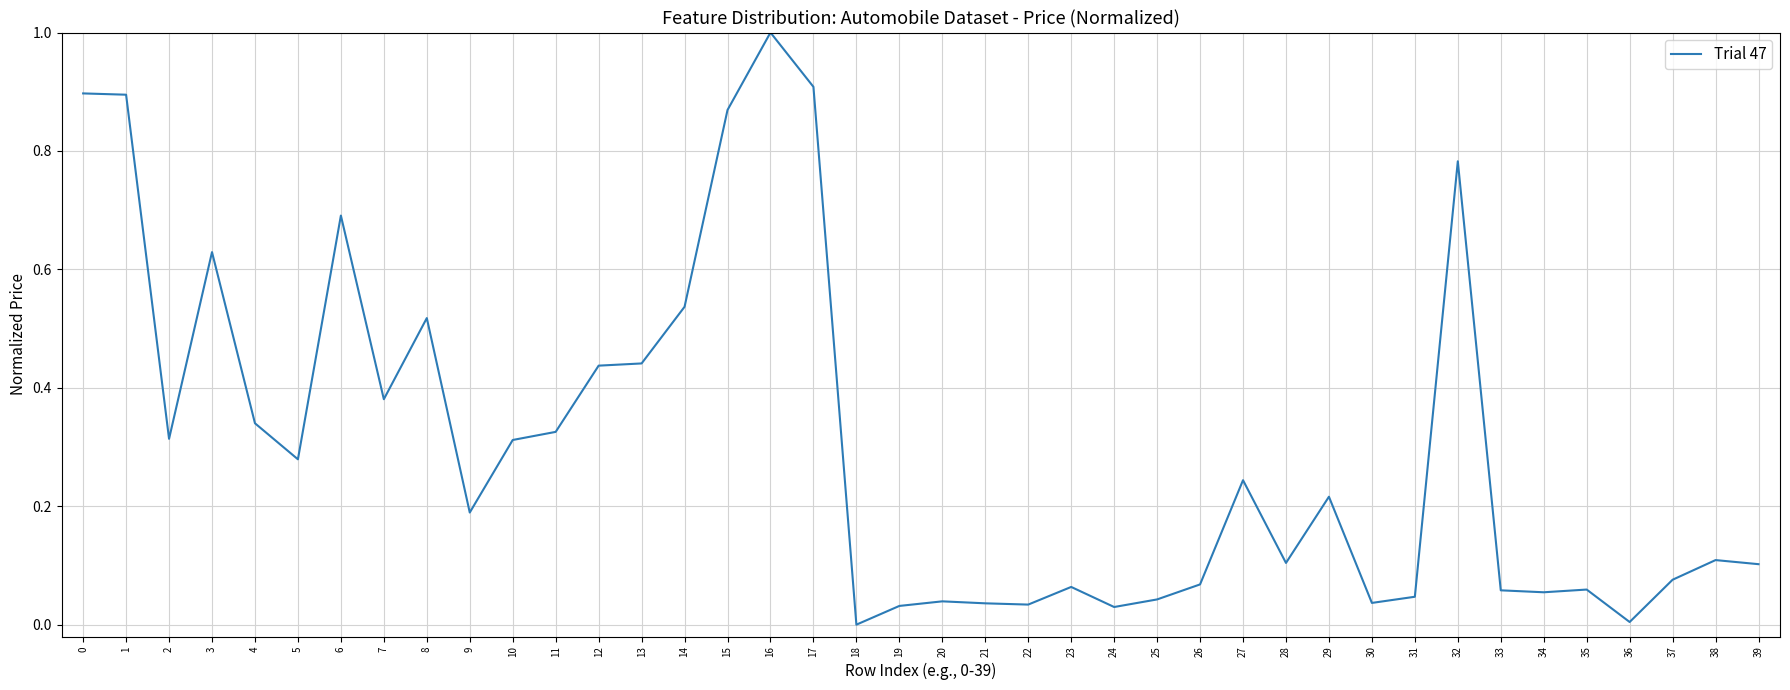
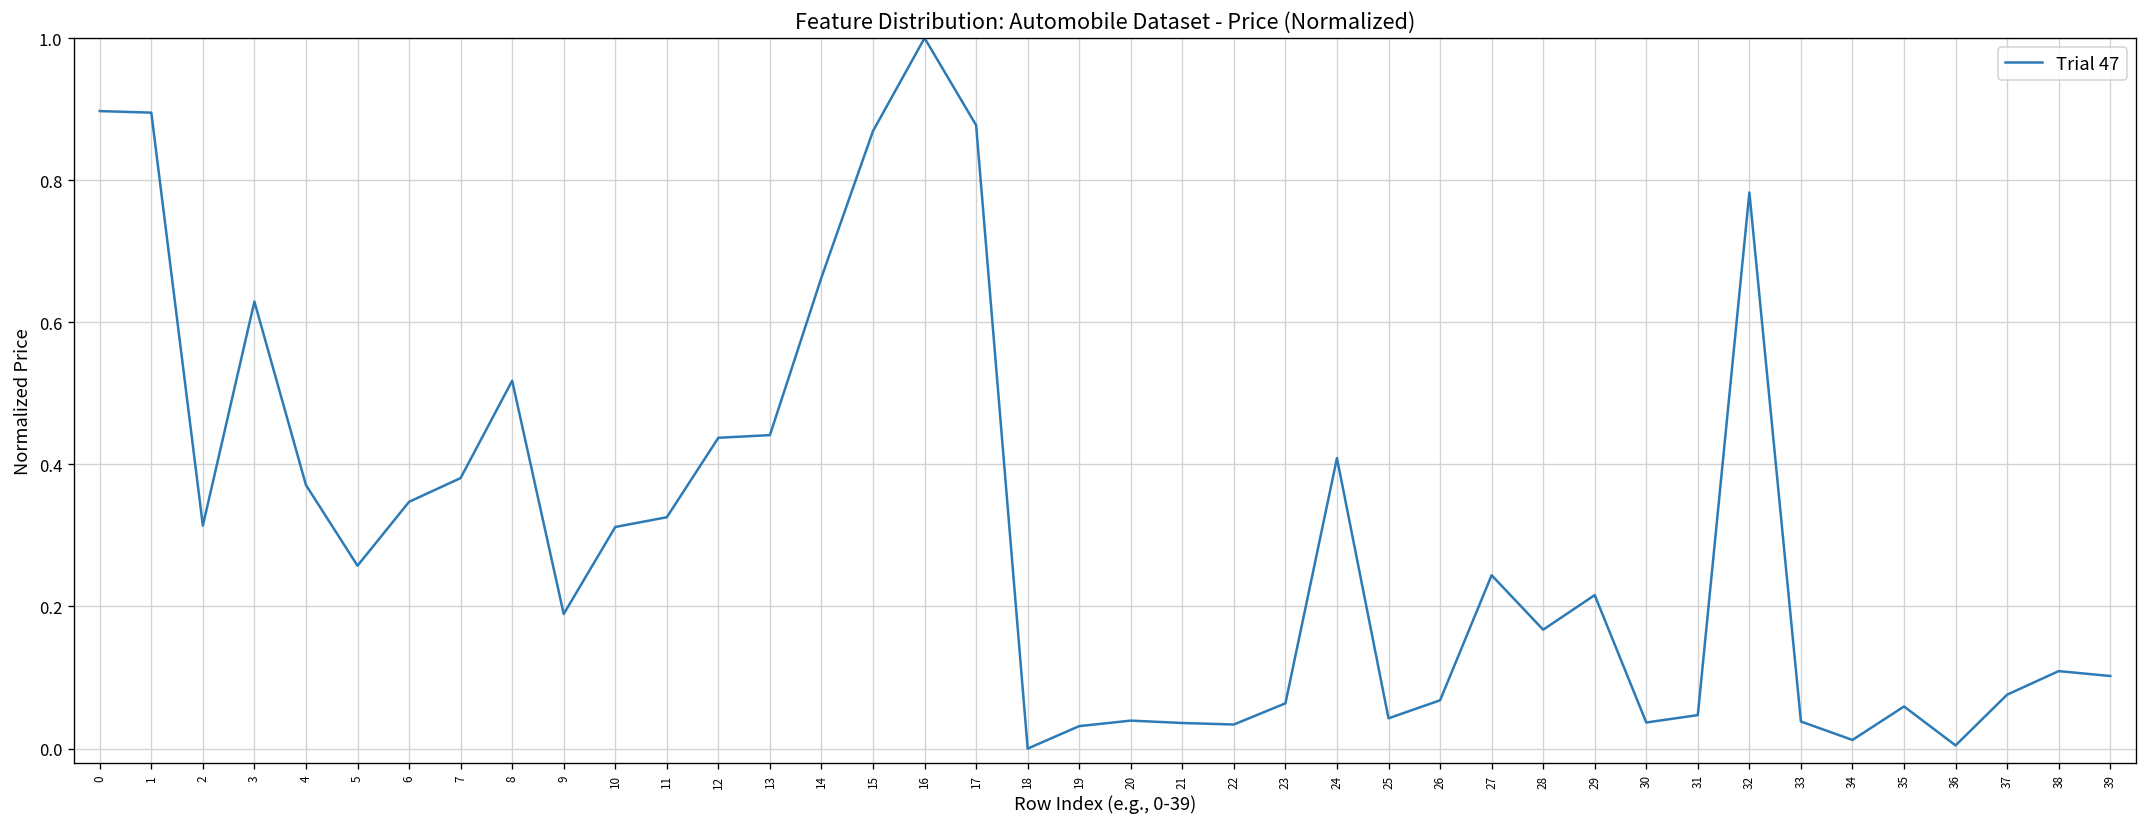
  {
    "0": 0.90,
    "1": 0.90,
    "2": 0.31,
    "3": 0.63,
-   "4": 0.34,
-   "5": 0.28,
-   "6": 0.69,
+   "4": 0.37,
+   "5": 0.26,
+   "6": 0.35,
    "7": 0.38,
    "8": 0.52,
    "9": 0.19,
    "10": 0.31,
    "11": 0.33,
    "12": 0.44,
    "13": 0.44,
-   "14": 0.54,
+   "14": 0.66,
    "15": 0.87,
    "16": 1.00,
-   "17": 0.91,
+   "17": 0.88,
    "18": 0.00,
    "19": 0.03,
    "20": 0.04,
    "21": 0.04,
    "22": 0.03,
    "23": 0.06,
-   "24": 0.03,
+   "24": 0.41,
    "25": 0.04,
    "26": 0.07,
    "27": 0.24,
-   "28": 0.10,
+   "28": 0.17,
    "29": 0.22,
    "30": 0.04,
    "31": 0.05,
    "32": 0.78,
-   "33": 0.06,
-   "34": 0.05,
+   "33": 0.04,
+   "34": 0.01,
    "35": 0.06,
    "36": 0.00,
    "37": 0.08,
    "38": 0.11,
    "39": 0.10
  }
